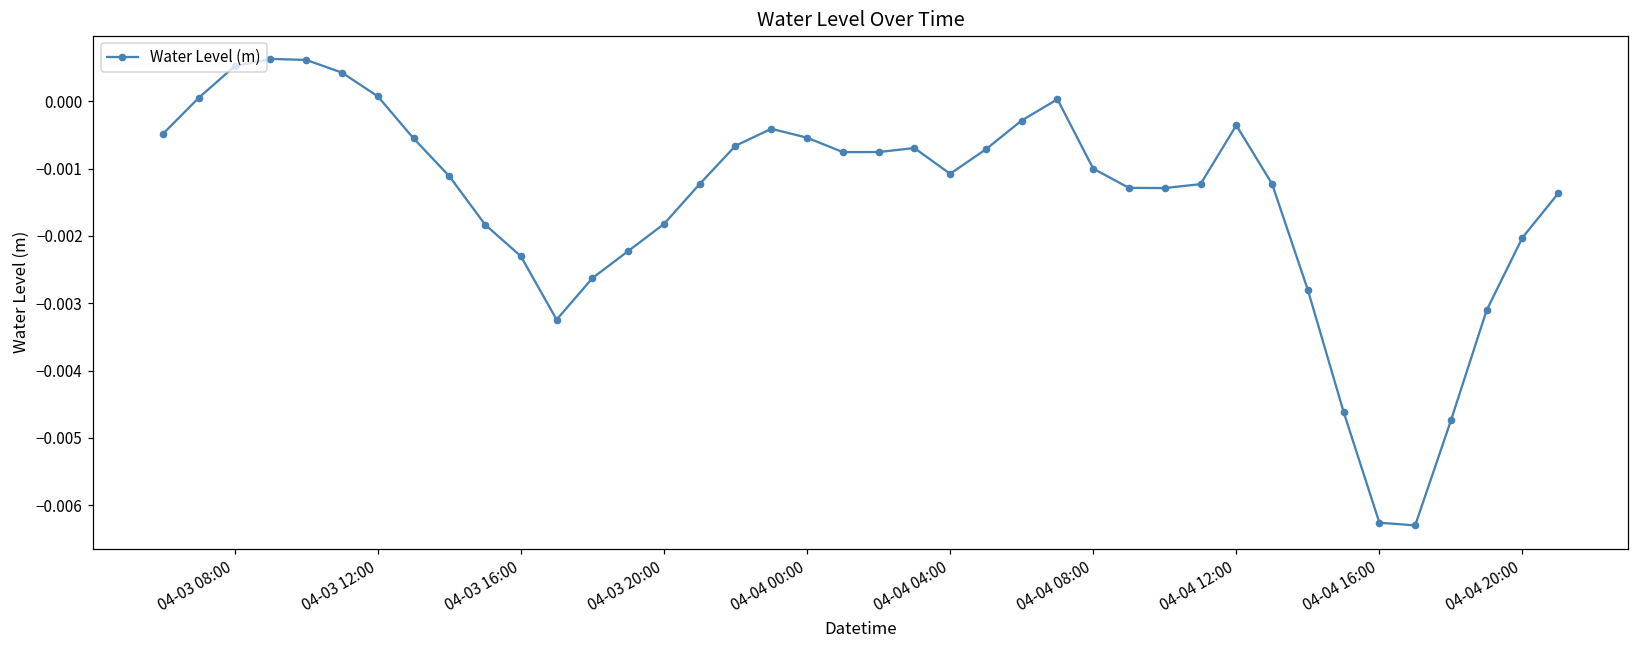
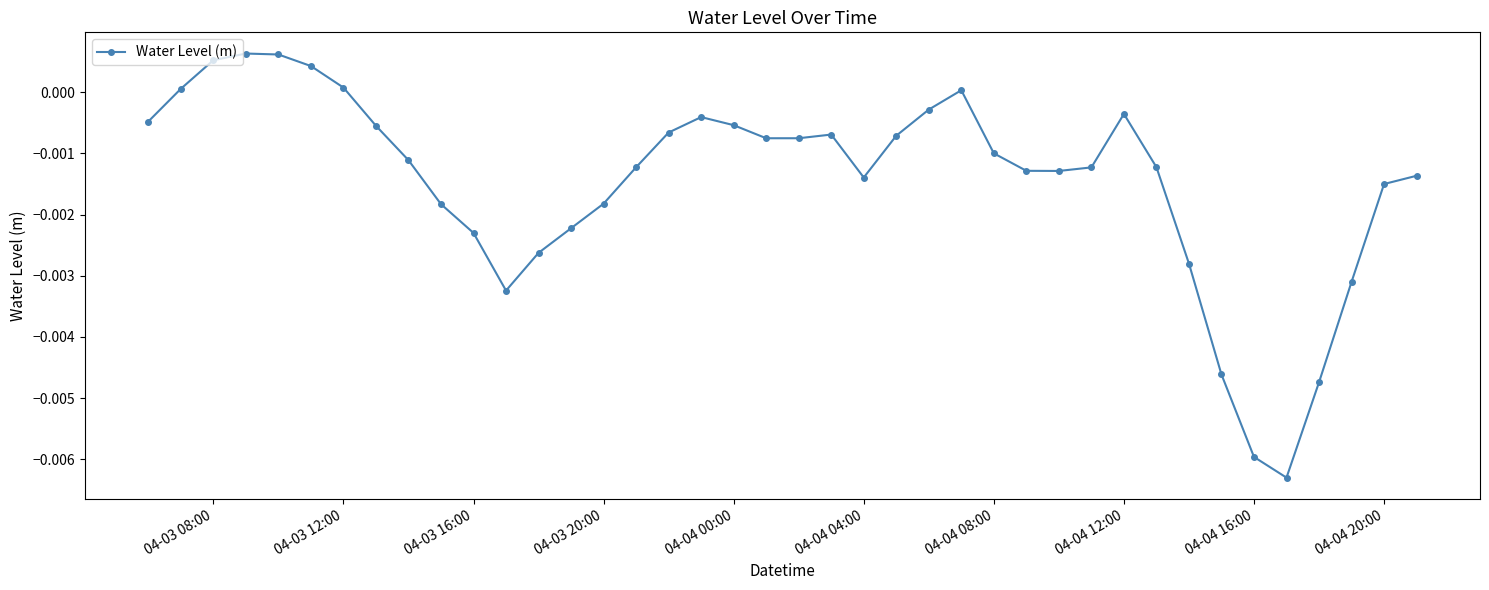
  {
    "04-03 12:00": 0.0001,
    "04-03 16:00": -0.0023,
    "04-03 20:00": -0.0018,
    "04-04 00:00": -0.0005,
-   "04-04 04:00": -0.0011,
+   "04-04 04:00": -0.0014,
    "04-04 08:00": -0.0010,
    "04-04 12:00": -0.0004,
-   "04-04 16:00": -0.0063,
-   "04-04 20:00": -0.0020
+   "04-04 16:00": -0.0060,
+   "04-04 20:00": -0.0015
  }
